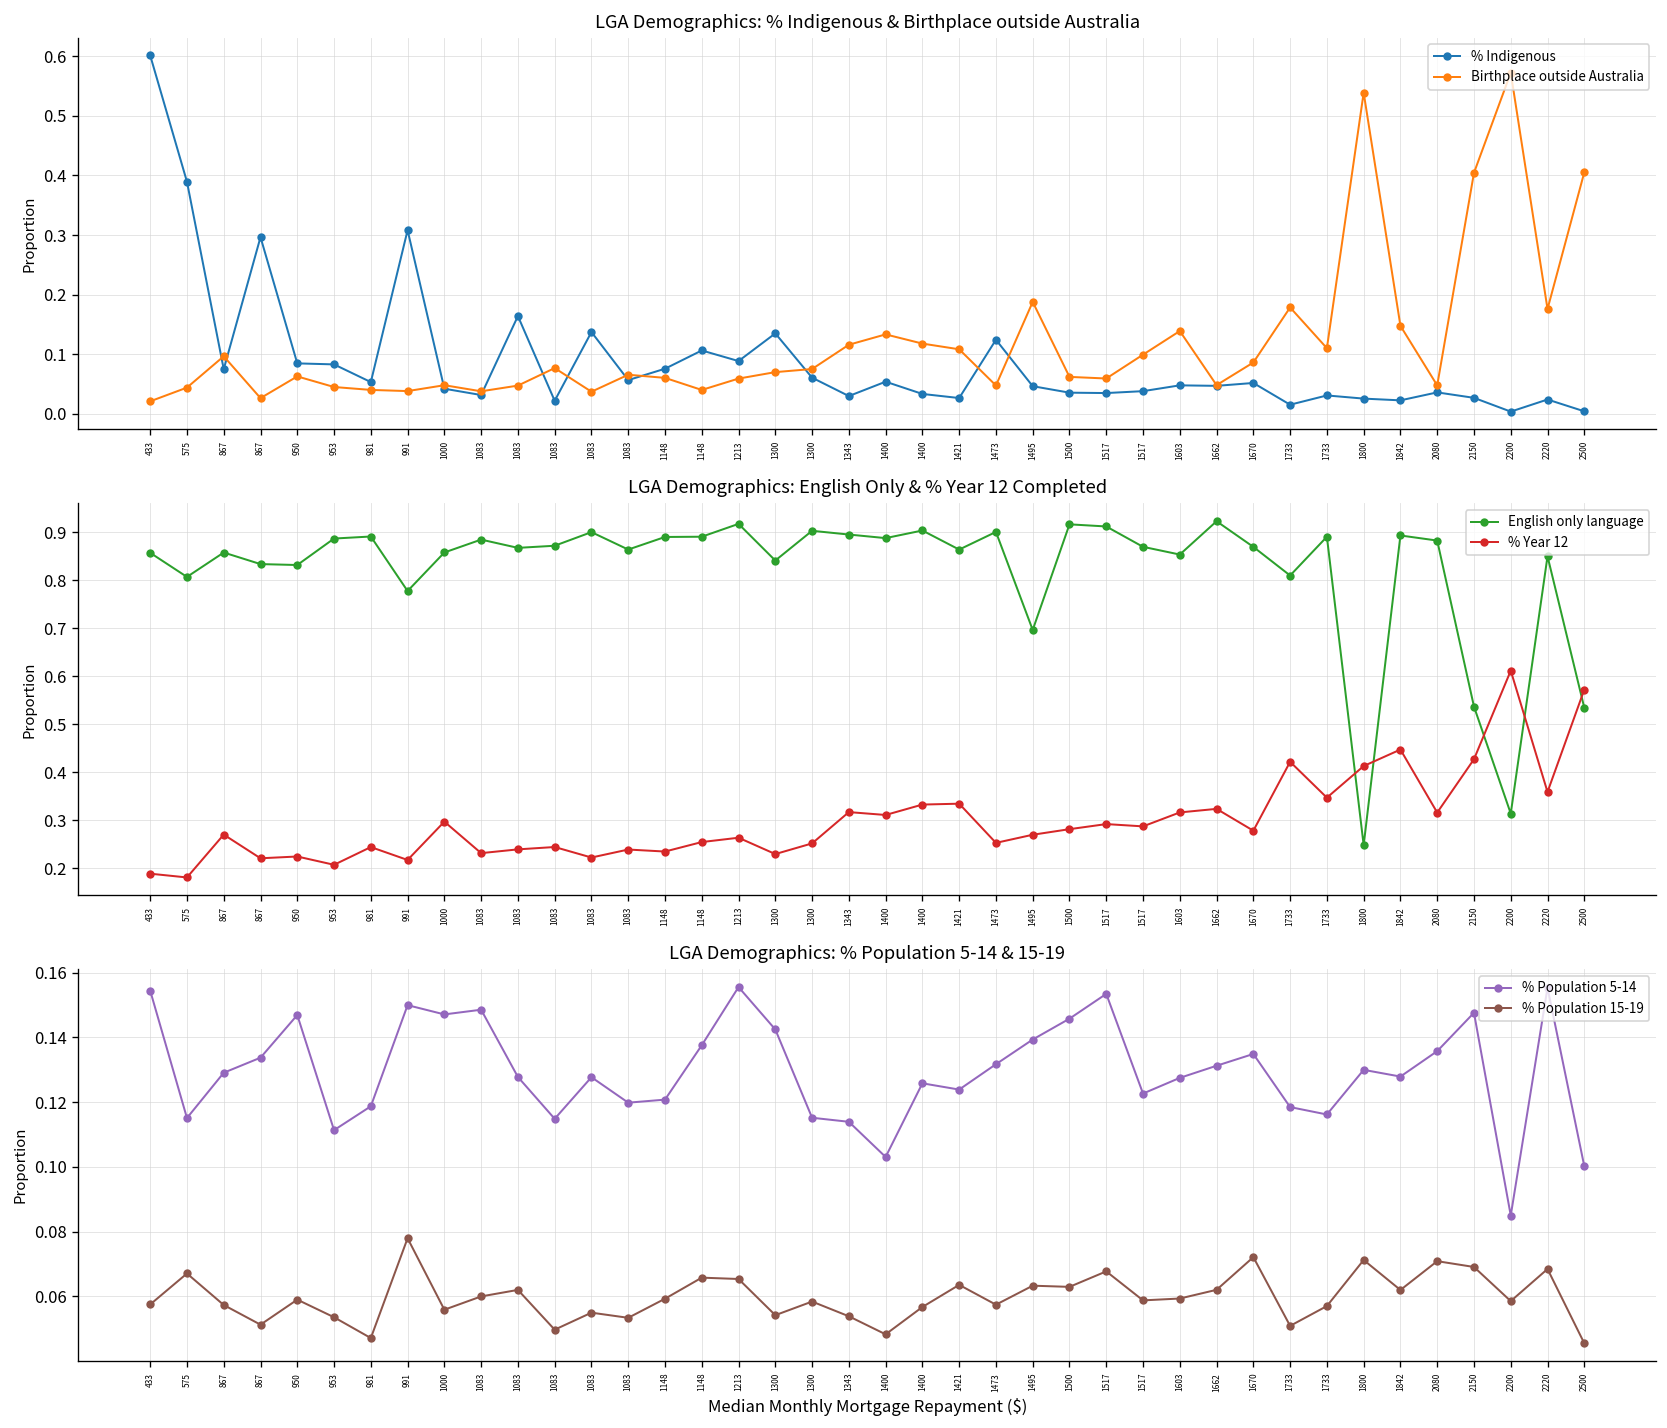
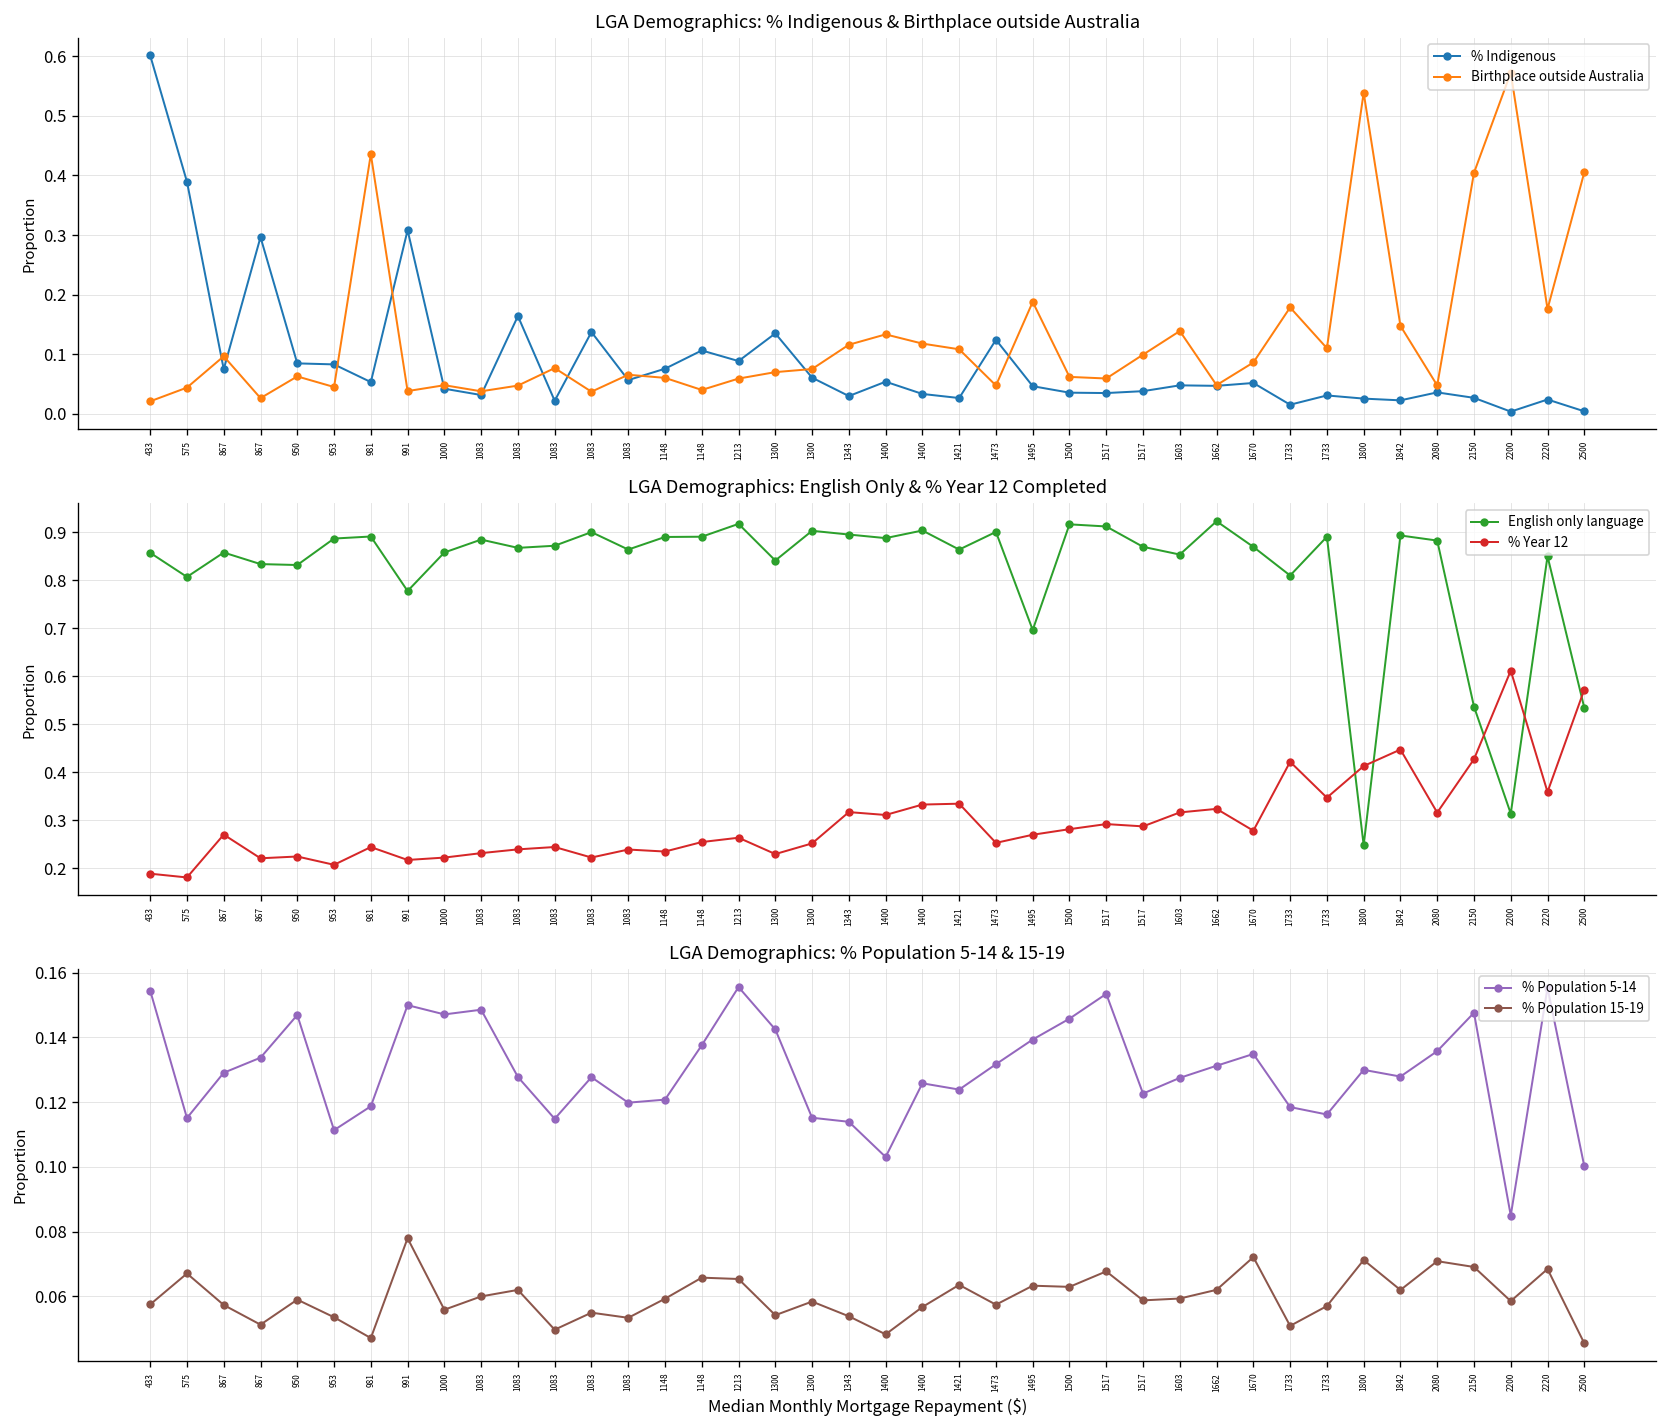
  {
    "LGA Demographics: % Indigenous & Birthplace outside Australia": {
      "% Indigenous": {
        "433": 0.60,
        "575": 0.39,
        "950": 0.08,
        "953": 0.08,
        "981": 0.05,
        "991": 0.31,
        "1000": 0.04,
        "1213": 0.09,
        "1343": 0.03,
        "1421": 0.03,
        "1473": 0.12,
        "1495": 0.05,
        "1500": 0.04,
        "1603": 0.05,
        "1670": 0.05,
        "1800": 0.03,
        "1842": 0.02,
        "2080": 0.04,
        "2150": 0.03,
        "2200": 0.00,
        "2220": 0.02,
        "2500": 0.00
      },
      "Birthplace outside Australia": {
        "433": 0.02,
        "575": 0.04,
        "950": 0.06,
        "953": 0.05,
-       "981": 0.04,
+       "981": 0.44,
        "991": 0.04,
        "1000": 0.05,
        "1213": 0.06,
        "1343": 0.12,
        "1421": 0.11,
        "1473": 0.05,
        "1495": 0.19,
        "1500": 0.06,
        "1603": 0.14,
        "1670": 0.09,
        "1800": 0.54,
        "1842": 0.15,
        "2080": 0.05,
        "2150": 0.40,
        "2220": 0.18,
        "2500": 0.41
      }
    },
    "LGA Demographics: English Only & % Year 12 Completed": {
      "English only language": {
        "433": 0.86,
        "575": 0.81,
        "950": 0.83,
        "953": 0.89,
        "981": 0.89,
        "991": 0.78,
        "1000": 0.86,
        "1213": 0.92,
        "1343": 0.90,
        "1421": 0.86,
        "1473": 0.90,
        "1495": 0.70,
        "1500": 0.92,
        "1603": 0.85,
        "1662": 0.92,
        "1670": 0.87,
        "1800": 0.25,
        "1842": 0.89,
        "2080": 0.88,
        "2150": 0.54,
        "2200": 0.31,
        "2220": 0.85,
        "2500": 0.53
      },
      "% Year 12": {
        "433": 0.19,
        "575": 0.18,
        "950": 0.22,
        "953": 0.21,
        "981": 0.24,
        "991": 0.22,
-       "1000": 0.30,
+       "1000": 0.22,
        "1213": 0.26,
        "1343": 0.32,
        "1421": 0.33,
        "1473": 0.25,
        "1495": 0.27,
        "1500": 0.28,
        "1603": 0.32,
        "1662": 0.32,
        "1670": 0.28,
        "1800": 0.41,
        "1842": 0.45,
        "2080": 0.32,
        "2150": 0.43,
        "2200": 0.61,
        "2220": 0.36,
        "2500": 0.57
      }
    },
    "LGA Demographics: % Population 5-14 & 15-19": {
      "% Population 5-14": {
        "433": 0.154,
        "575": 0.115,
        "950": 0.147,
        "953": 0.111,
        "981": 0.119,
        "991": 0.150,
        "1000": 0.147,
        "1213": 0.156,
        "1343": 0.114,
        "1421": 0.124,
        "1473": 0.132,
        "1495": 0.139,
        "1500": 0.146,
        "1603": 0.128,
        "1662": 0.131,
        "1670": 0.135,
        "1800": 0.130,
        "1842": 0.128,
        "2080": 0.136,
        "2150": 0.148,
        "2200": 0.085,
        "2500": 0.100
      },
      "% Population 15-19": {
        "433": 0.058,
        "575": 0.067,
        "950": 0.059,
        "953": 0.054,
        "981": 0.047,
        "991": 0.078,
        "1000": 0.056,
        "1213": 0.065,
        "1343": 0.054,
        "1421": 0.064,
        "1473": 0.057,
        "1495": 0.063,
        "1500": 0.063,
        "1603": 0.059,
        "1662": 0.062,
        "1670": 0.072,
        "1800": 0.071,
        "1842": 0.062,
        "2080": 0.071,
        "2150": 0.069,
        "2200": 0.059,
        "2220": 0.068,
        "2500": 0.046
      }
    }
  }
